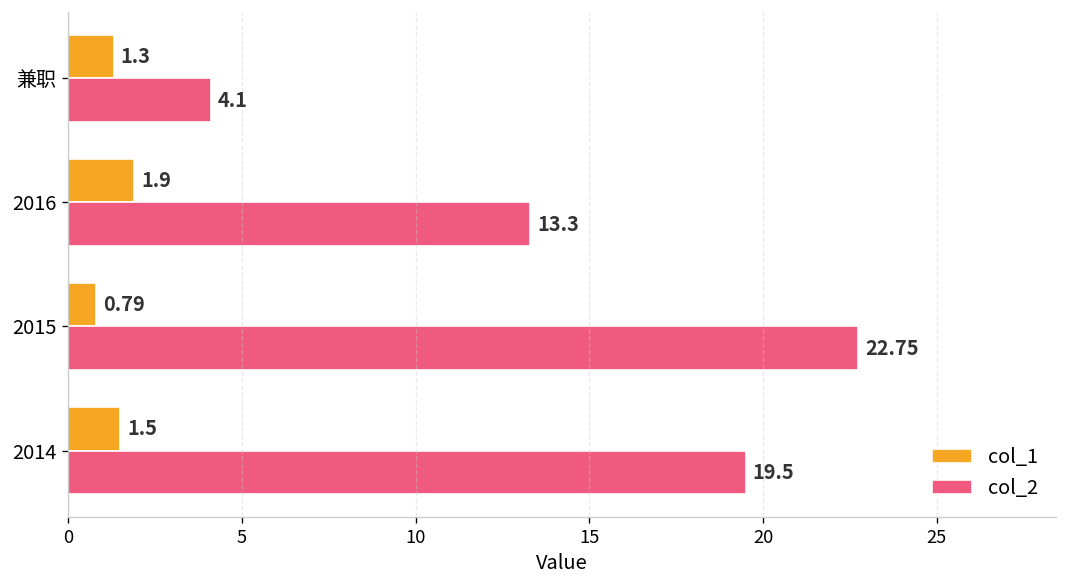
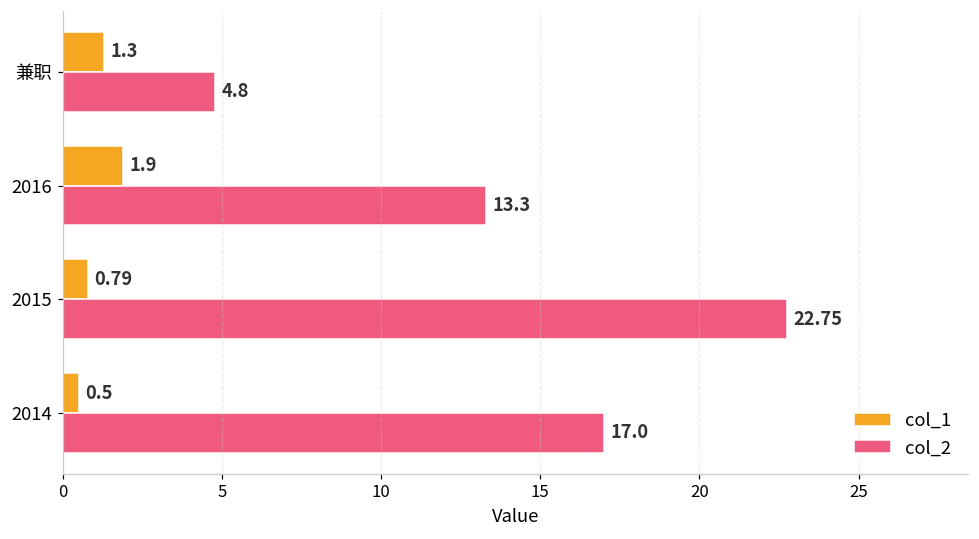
  {
    "col_1": {
      "兼职": 1.3,
      "2016": 1.9,
      "2015": 0.79,
-     "2014": 1.5
+     "2014": 0.5
    },
    "col_2": {
-     "兼职": 4.1,
+     "兼职": 4.8,
      "2016": 13.3,
      "2015": 22.75,
-     "2014": 19.5
+     "2014": 17.0
    }
  }
